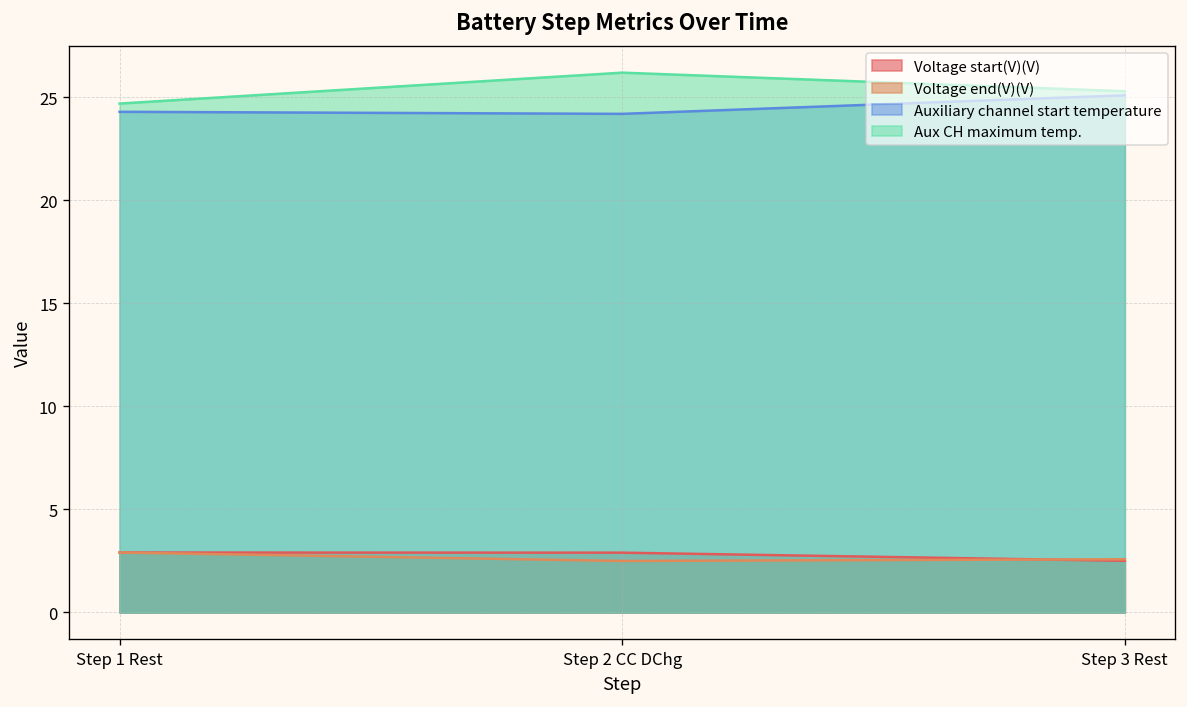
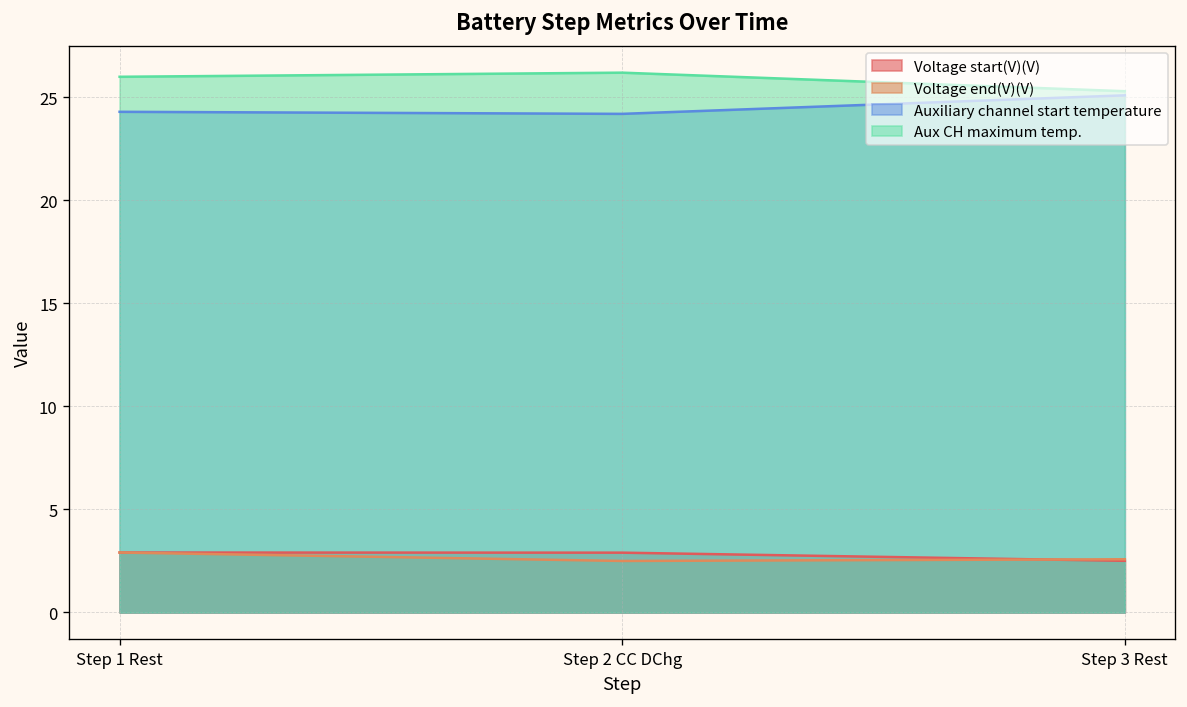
  {
    "Battery Step Metrics Over Time": {
      "Auxiliary channel start temperature": {
        "Step 1 Rest": 24.3,
        "Step 2 CC DChg": 24.2
      },
      "Aux CH maximum temp.": {
-       "Step 1 Rest": 24.7,
+       "Step 1 Rest": 26.0,
        "Step 2 CC DChg": 26.2
      }
    }
  }
